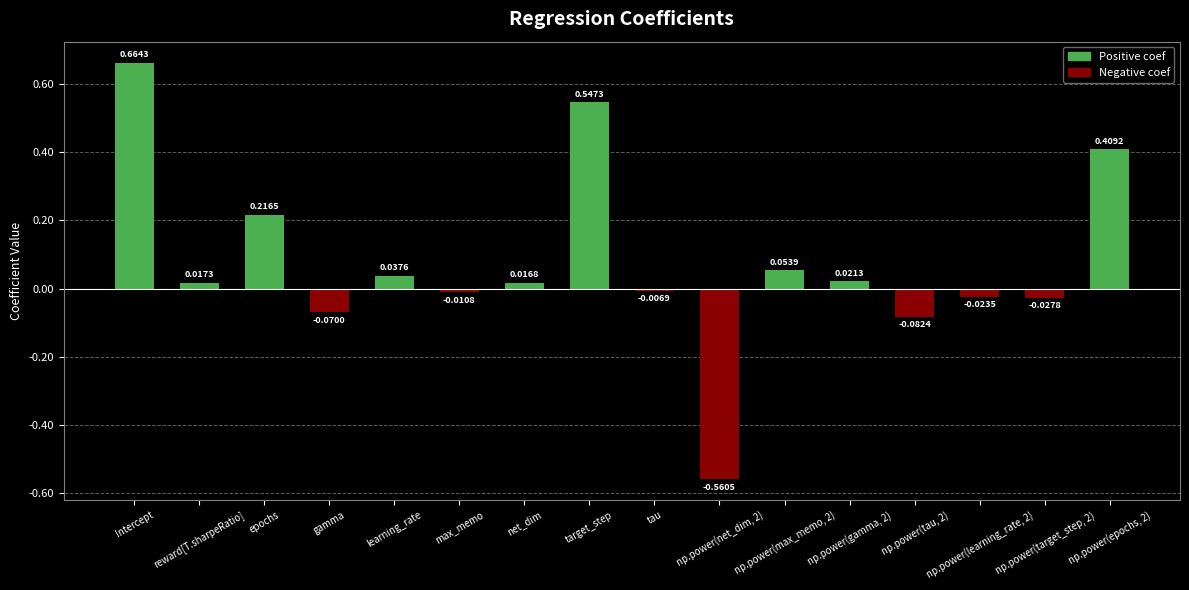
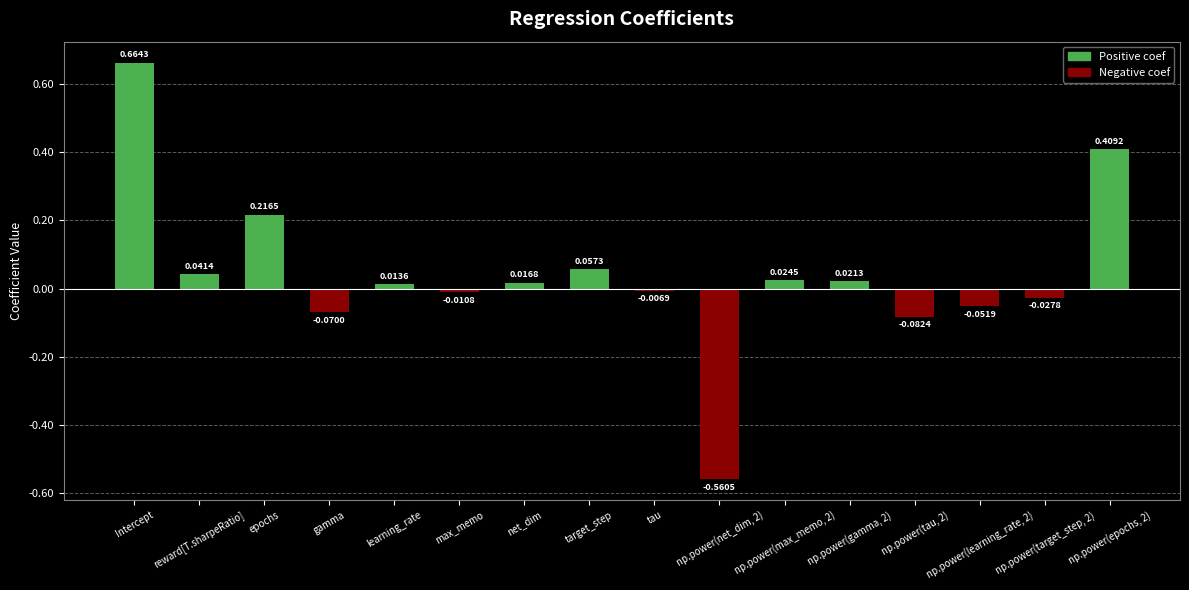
  {
    "Intercept": 0.6643,
-   "reward[T.sharpeRatio]": 0.0173,
+   "reward[T.sharpeRatio]": 0.0414,
    "epochs": 0.2165,
    "gamma": -0.0700,
-   "learning_rate": 0.0376,
+   "learning_rate": 0.0136,
    "max_memo": -0.0108,
    "net_dim": 0.0168,
-   "target_step": 0.5473,
+   "target_step": 0.0573,
    "tau": -0.0069,
    "np.power(net_dim, 2)": -0.5605,
-   "np.power(max_memo, 2)": 0.0539,
+   "np.power(max_memo, 2)": 0.0245,
    "np.power(gamma, 2)": 0.0213,
    "np.power(tau, 2)": -0.0824,
-   "np.power(learning_rate, 2)": -0.0235,
+   "np.power(learning_rate, 2)": -0.0519,
    "np.power(target_step, 2)": -0.0278,
    "np.power(epochs, 2)": 0.4092
  }
